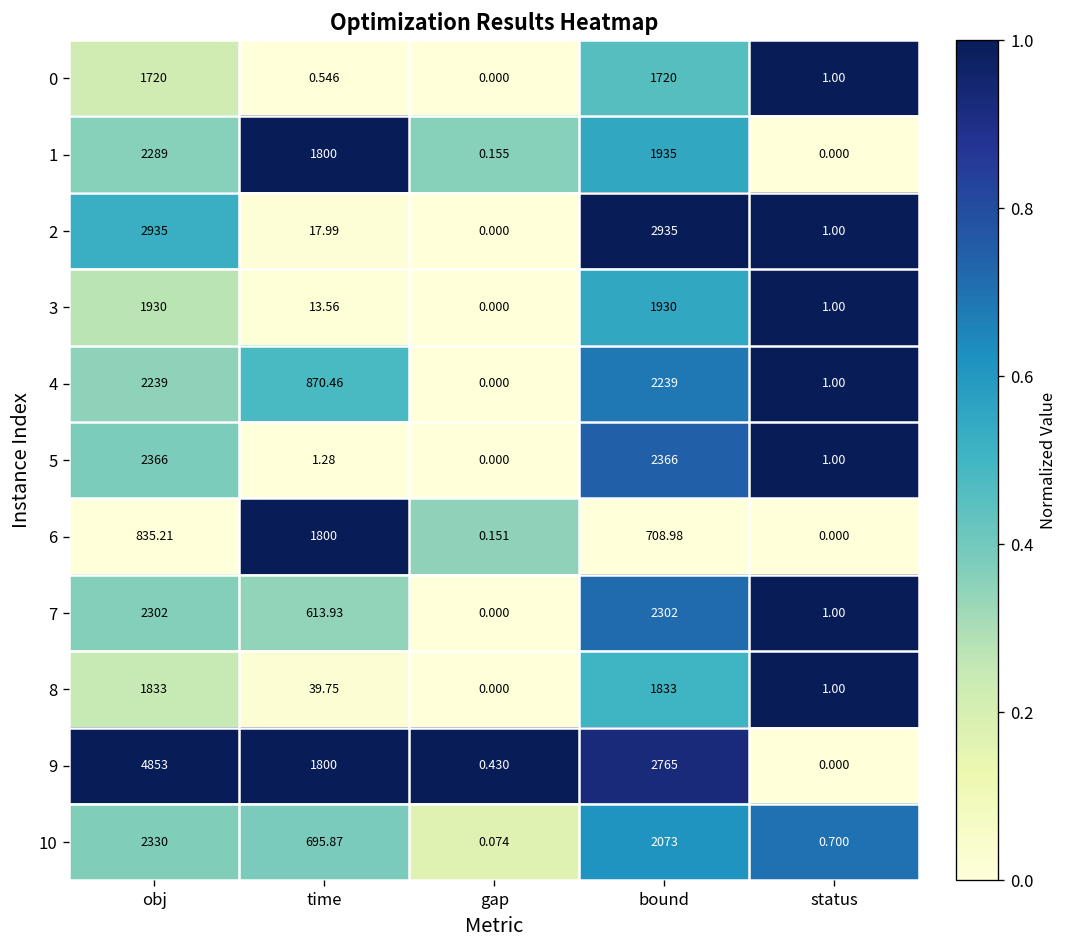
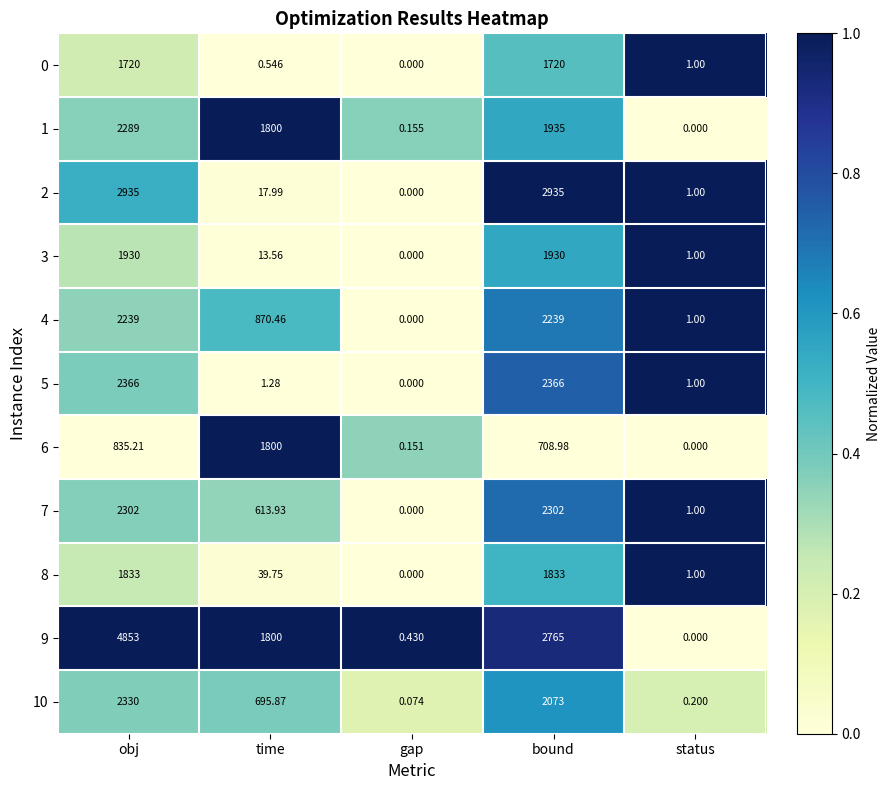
  {
    "0": {
      "obj": 1720,
      "time": 0.546,
      "gap": 0.000,
      "bound": 1720,
      "status": 1.00
    },
    "1": {
      "obj": 2289,
      "time": 1800,
      "gap": 0.155,
      "bound": 1935,
      "status": 0.000
    },
    "2": {
      "obj": 2935,
      "time": 17.99,
      "gap": 0.000,
      "bound": 2935,
      "status": 1.00
    },
    "3": {
      "obj": 1930,
      "time": 13.56,
      "gap": 0.000,
      "bound": 1930,
      "status": 1.00
    },
    "4": {
      "obj": 2239,
      "time": 870.46,
      "gap": 0.000,
      "bound": 2239,
      "status": 1.00
    },
    "5": {
      "obj": 2366,
      "time": 1.28,
      "gap": 0.000,
      "bound": 2366,
      "status": 1.00
    },
    "6": {
      "obj": 835.21,
      "time": 1800,
      "gap": 0.151,
      "bound": 708.98,
      "status": 0.000
    },
    "7": {
      "obj": 2302,
      "time": 613.93,
      "gap": 0.000,
      "bound": 2302,
      "status": 1.00
    },
    "8": {
      "obj": 1833,
      "time": 39.75,
      "gap": 0.000,
      "bound": 1833,
      "status": 1.00
    },
    "9": {
      "obj": 4853,
      "time": 1800,
      "gap": 0.430,
      "bound": 2765,
      "status": 0.000
    },
    "10": {
      "obj": 2330,
      "time": 695.87,
      "gap": 0.074,
      "bound": 2073,
-     "status": 0.700
+     "status": 0.200
    }
  }
